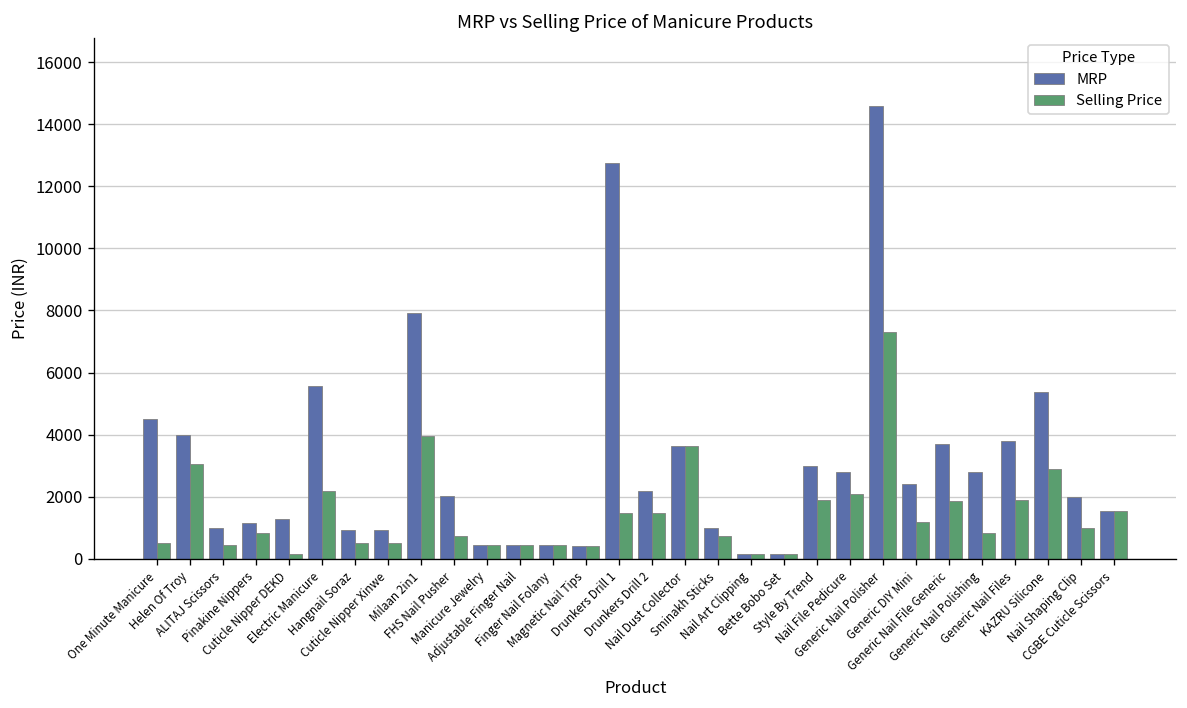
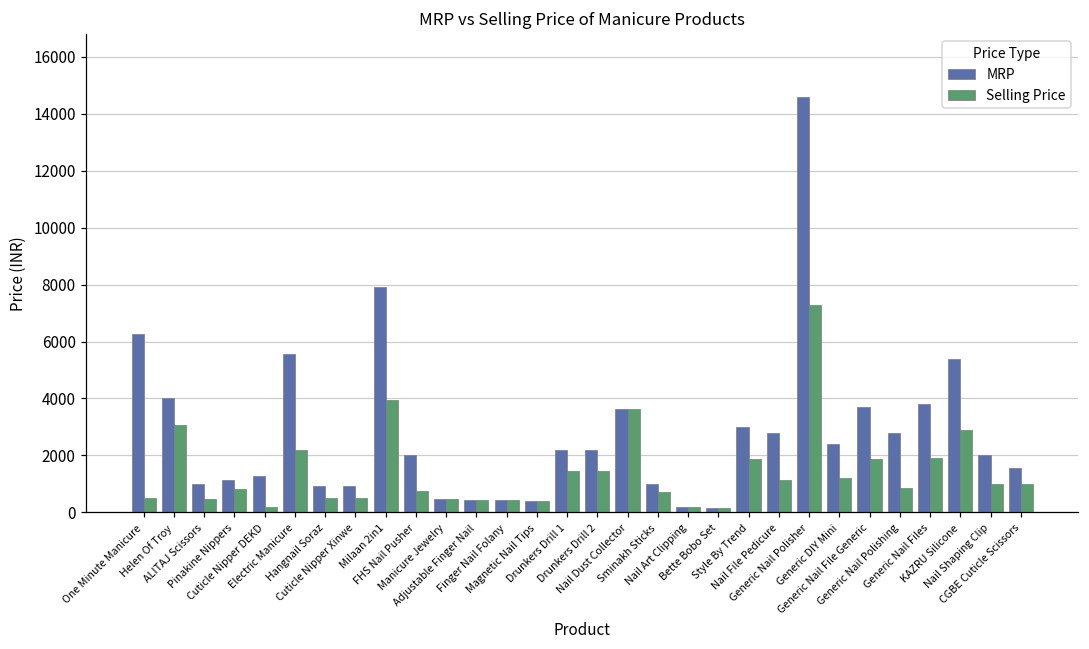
  {
    "MRP": {
-     "One Minute Manicure": 4500,
+     "One Minute Manicure": 6300,
      "Helen Of Troy": 4000,
      "ALITAJ Scissors": 1000,
      "Pinakine Nippers": 1100,
      "Cuticle Nipper DEKD": 1300,
      "Electric Manicure": 5600,
      "Hangnail Soraz": 900,
      "Cuticle Nipper Xinwe": 900,
      "Milaan 2in1": 7900,
      "FHS Nail Pusher": 2000,
      "Manicure Jewelry": 500,
      "Adjustable Finger Nail": 400,
      "Finger Nail Folany": 400,
      "Magnetic Nail Tips": 400,
-     "Drunkers Drill 1": 12700,
+     "Drunkers Drill 1": 2200,
      "Drunkers Drill 2": 2200,
      "Nail Dust Collector": 3600,
      "Sminakh Sticks": 1000,
      "Nail Art Clipping": 200,
      "Bette Bobo Set": 100,
      "Style By Trend": 3000,
      "Nail File Pedicure": 2800,
      "Generic Nail Polisher": 14600,
      "Generic DIY Mini": 2400,
      "Generic Nail File Generic": 3700,
      "Generic Nail Polishing": 2800,
      "Generic Nail Files": 3800,
      "KAZRU Silicone": 5400,
      "Nail Shaping Clip": 2000,
      "CGBE Cuticle Scissors": 1500
    },
    "Selling Price": {
      "One Minute Manicure": 500,
      "Helen Of Troy": 3100,
      "ALITAJ Scissors": 500,
      "Pinakine Nippers": 800,
      "Cuticle Nipper DEKD": 200,
      "Electric Manicure": 2200,
      "Hangnail Soraz": 500,
      "Cuticle Nipper Xinwe": 500,
      "Milaan 2in1": 4000,
      "FHS Nail Pusher": 700,
      "Manicure Jewelry": 500,
      "Adjustable Finger Nail": 400,
      "Finger Nail Folany": 400,
      "Magnetic Nail Tips": 400,
      "Drunkers Drill 1": 1500,
      "Drunkers Drill 2": 1500,
      "Nail Dust Collector": 3600,
      "Sminakh Sticks": 700,
      "Nail Art Clipping": 200,
      "Bette Bobo Set": 100,
      "Style By Trend": 1900,
-     "Nail File Pedicure": 2100,
+     "Nail File Pedicure": 1100,
      "Generic Nail Polisher": 7300,
      "Generic DIY Mini": 1200,
      "Generic Nail File Generic": 1900,
      "Generic Nail Polishing": 800,
      "Generic Nail Files": 1900,
      "KAZRU Silicone": 2900,
      "Nail Shaping Clip": 1000,
-     "CGBE Cuticle Scissors": 1500
+     "CGBE Cuticle Scissors": 1000
    }
  }
